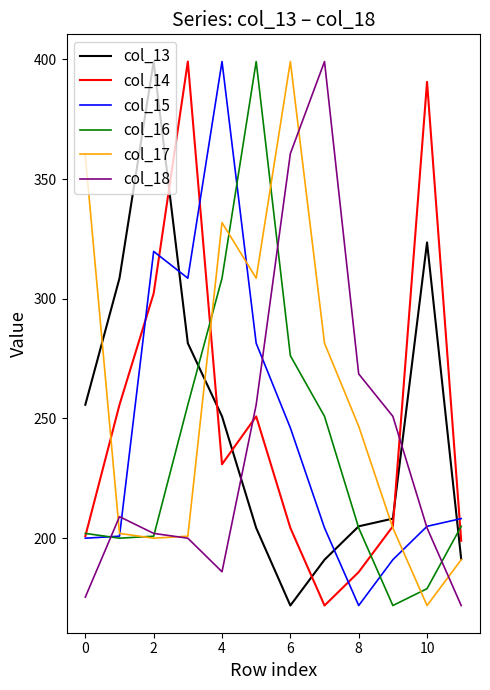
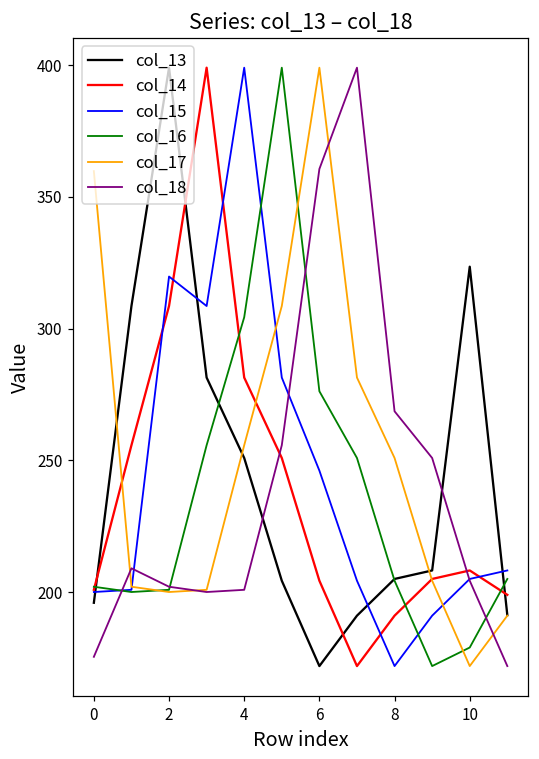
  {
    "col_13": {
-     "0": 256,
+     "0": 196,
      "4": 251,
      "6": 172,
      "10": 324
    },
    "col_14": {
-     "2": 302,
-     "4": 231,
+     "2": 309,
+     "4": 281,
      "6": 204,
-     "8": 186,
-     "10": 391
+     "8": 191,
+     "10": 208
    },
    "col_15": {
      "2": 320,
      "4": 399,
      "6": 246,
      "8": 172
    },
    "col_16": {
      "0": 202,
-     "4": 309,
+     "4": 304,
      "6": 276,
      "10": 179
    },
    "col_17": {
-     "4": 332,
+     "4": 256,
      "6": 399,
-     "8": 247,
+     "8": 251,
      "10": 172
    },
    "col_18": {
      "0": 175,
      "2": 202,
-     "4": 186,
+     "4": 201,
      "6": 361,
      "8": 269
    }
  }
